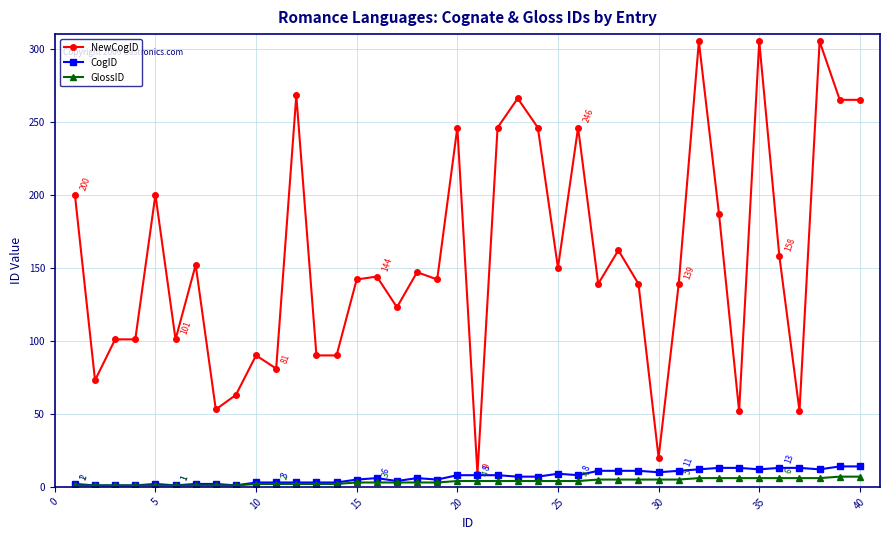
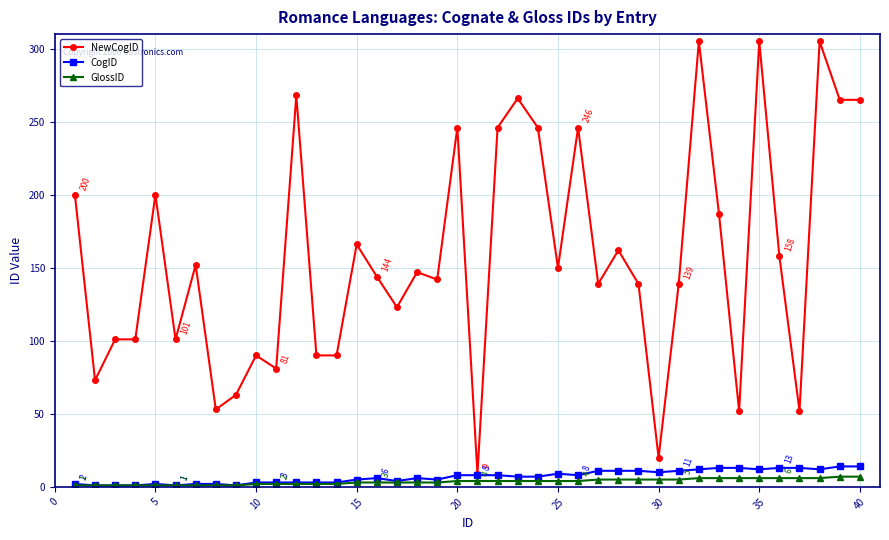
  {
    "NewCogID": {
      "5": 200,
      "10": 90,
-     "15": 142,
+     "15": 166,
      "20": 246,
      "25": 150,
      "30": 20,
      "35": 305,
      "40": 265
    },
    "CogID": {
      "15": 5,
      "25": 9,
      "30": 10,
      "35": 12,
      "40": 14
    },
    "GlossID": {
      "40": 7
    }
  }
